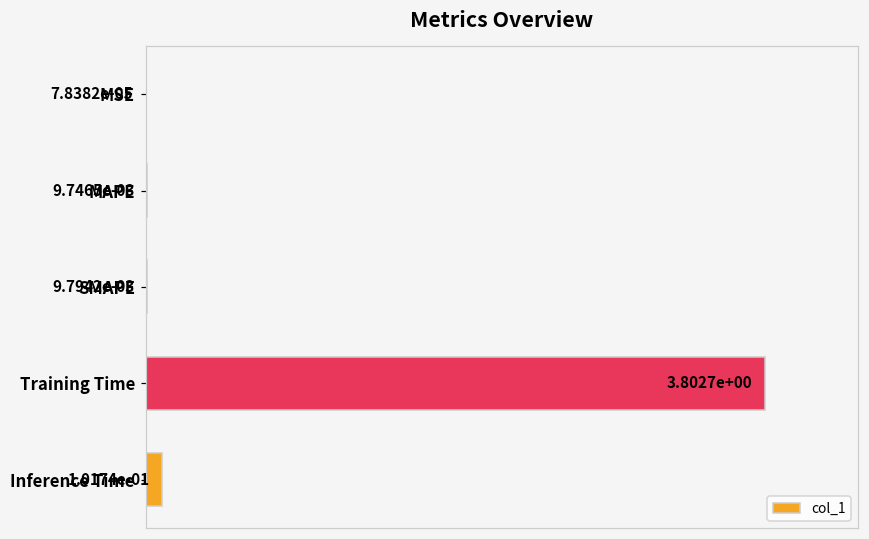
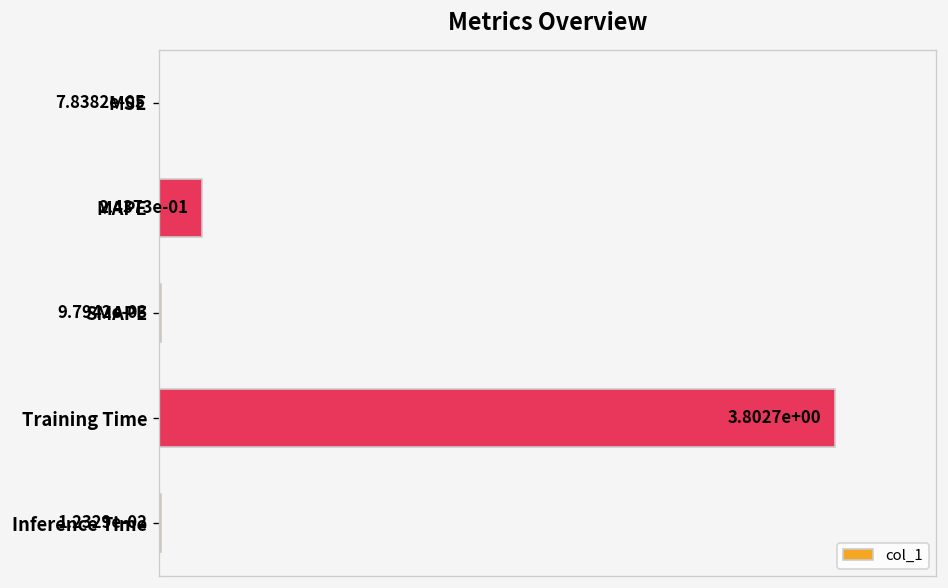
  {
    "MSE": "7.8382e-05",
-   "MAPE": "9.7465e-03",
+   "MAPE": "2.4373e-01",
    "SMAPE": "9.7942e-03",
-   "Inference Time": "1.0174e-01"
+   "Inference Time": "1.2329e-02"
  }
